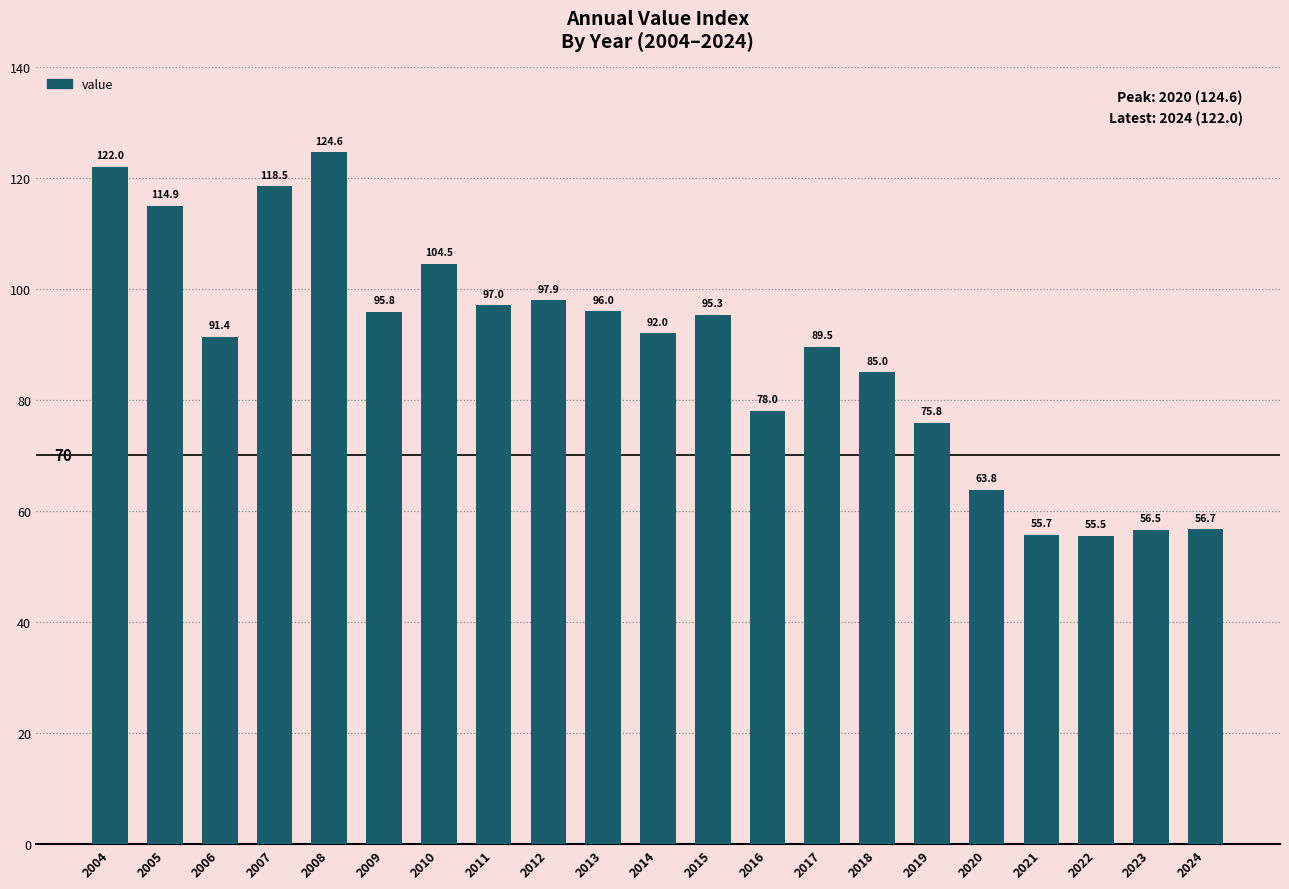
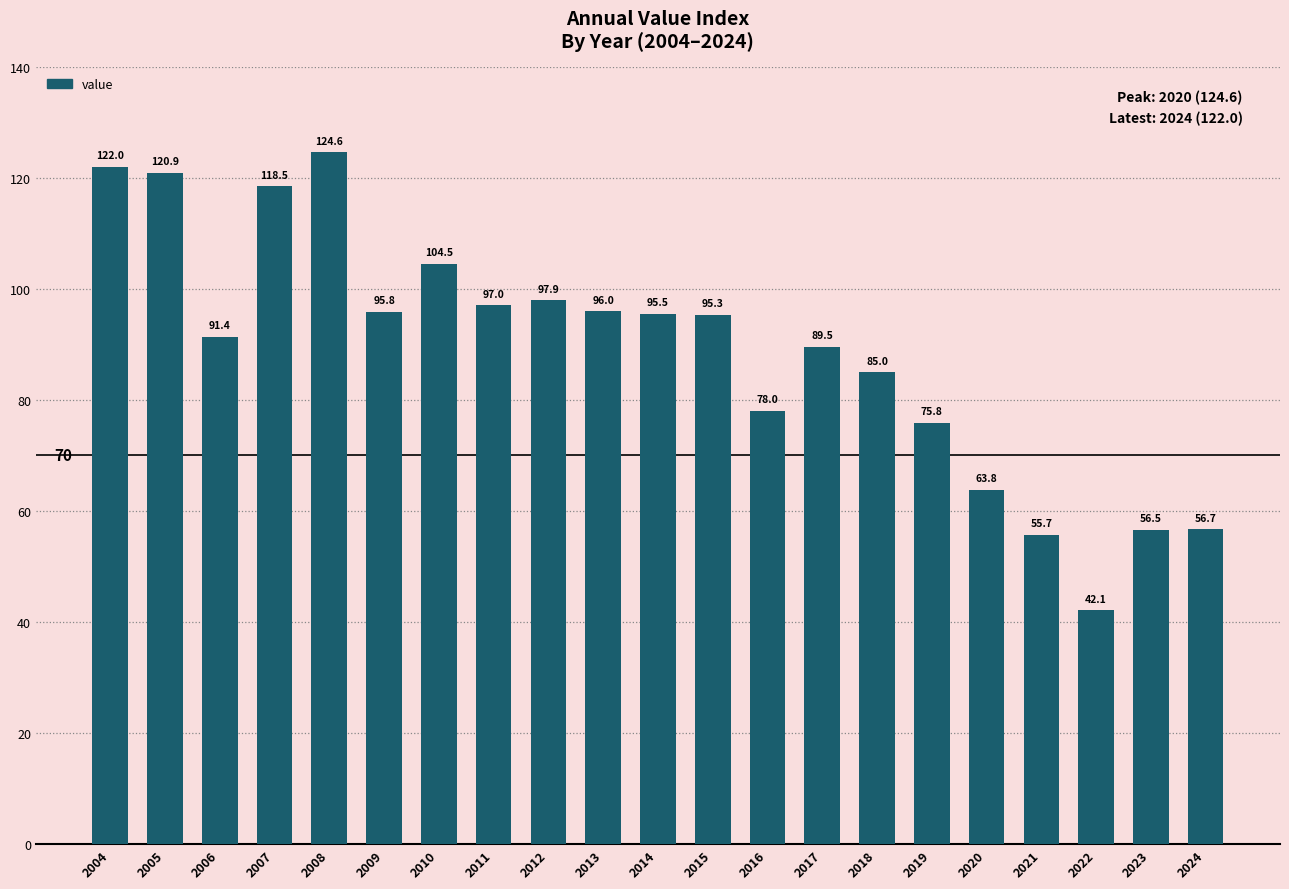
  {
    "2004": 122.0,
-   "2005": 114.9,
+   "2005": 120.9,
    "2006": 91.4,
    "2007": 118.5,
    "2008": 124.6,
    "2009": 95.8,
    "2010": 104.5,
    "2011": 97.0,
    "2012": 97.9,
    "2013": 96.0,
-   "2014": 92.0,
+   "2014": 95.5,
    "2015": 95.3,
    "2016": 78.0,
    "2017": 89.5,
    "2018": 85.0,
    "2019": 75.8,
    "2020": 63.8,
    "2021": 55.7,
-   "2022": 55.5,
+   "2022": 42.1,
    "2023": 56.5,
    "2024": 56.7
  }
